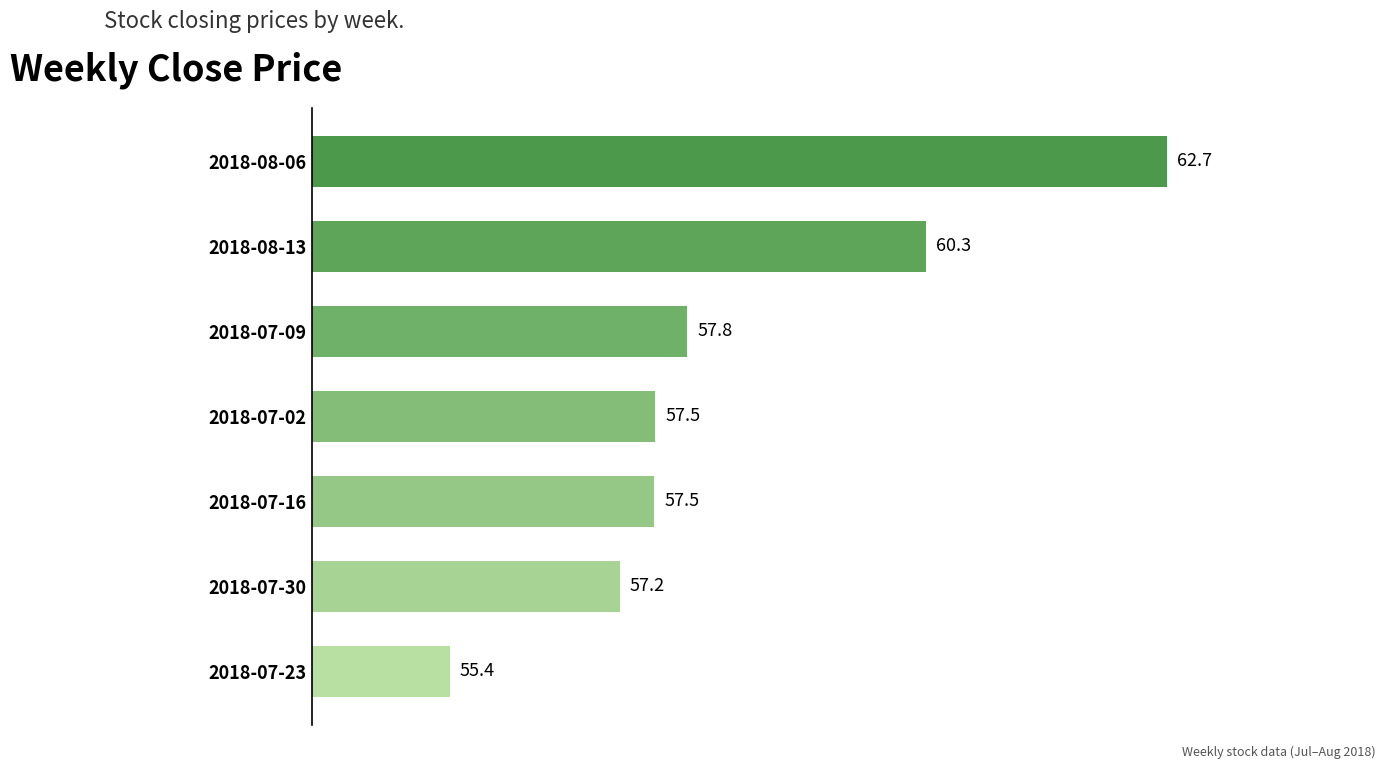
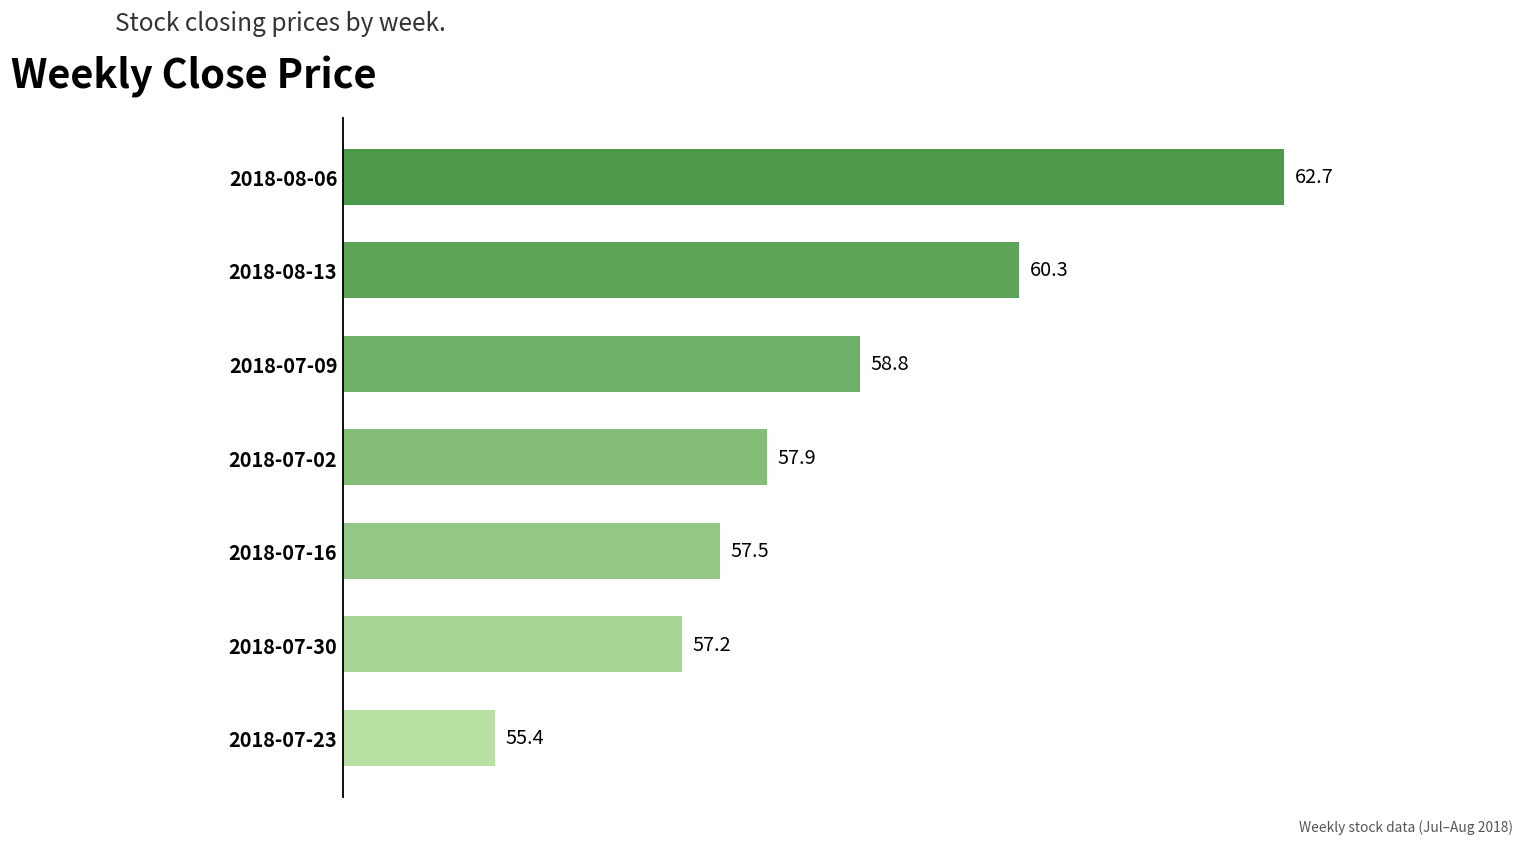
  {
    "2018-08-06": 62.7,
    "2018-08-13": 60.3,
-   "2018-07-09": 57.8,
-   "2018-07-02": 57.5,
+   "2018-07-09": 58.8,
+   "2018-07-02": 57.9,
    "2018-07-16": 57.5,
    "2018-07-30": 57.2,
    "2018-07-23": 55.4
  }
